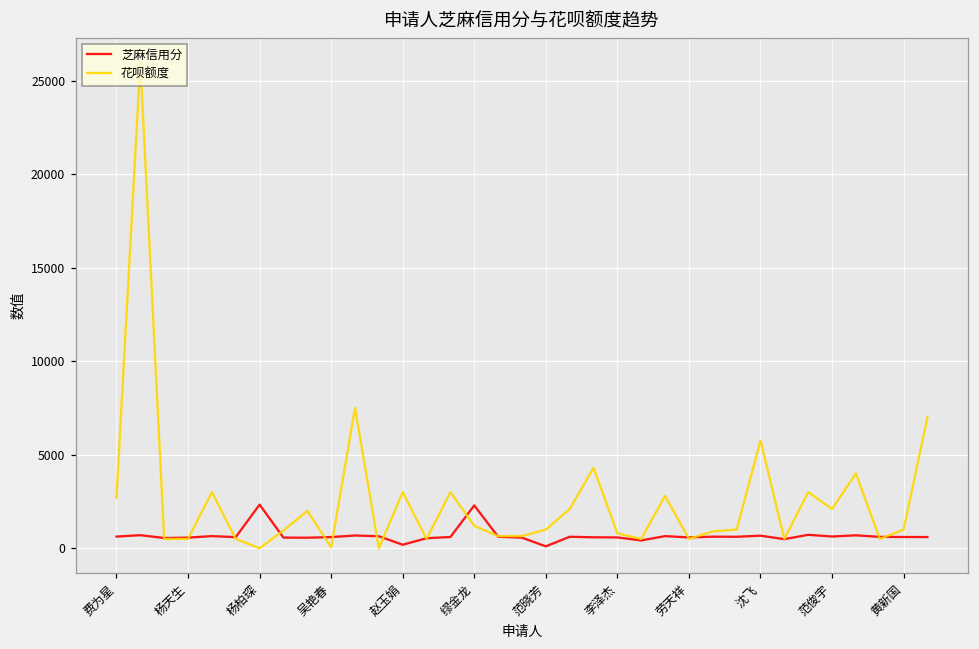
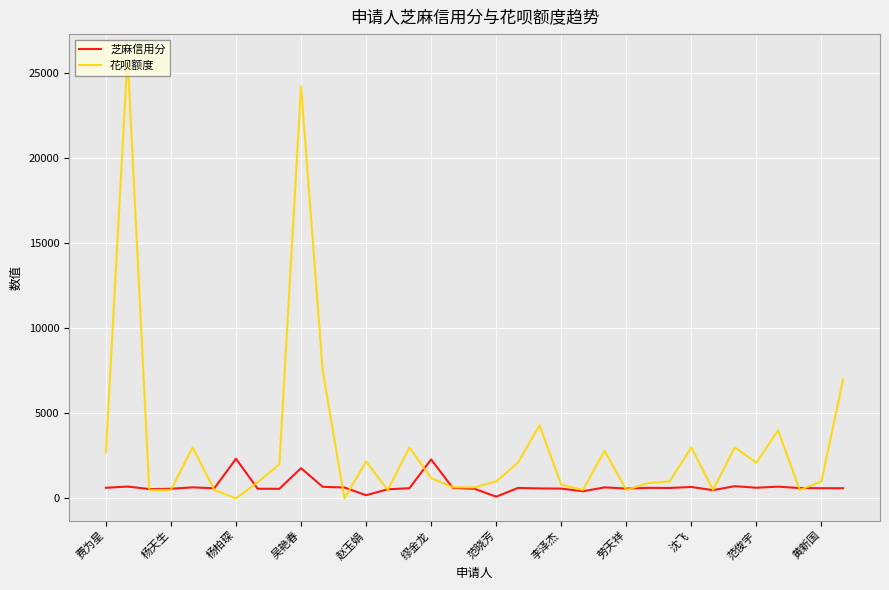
  {
    "芝麻信用分": {
      "费为星": 600,
      "杨柏琛": 2300,
-     "吴艳春": 600,
+     "吴艳春": 1800,
      "赵玉娟": 200,
      "缪金龙": 2300,
      "范晓芳": 100,
      "李泽杰": 600,
      "沈飞": 700,
      "范俊宇": 600,
      "黄新国": 600
    },
    "花呗额度": {
      "费为星": 2700,
      "杨柏琛": 0,
-     "吴艳春": 100,
-     "赵玉娟": 3000,
+     "吴艳春": 24200,
+     "赵玉娟": 2200,
      "缪金龙": 1200,
      "范晓芳": 1000,
      "李泽杰": 800,
-     "沈飞": 5800,
+     "沈飞": 3000,
      "范俊宇": 2100,
      "黄新国": 1000
    }
  }
